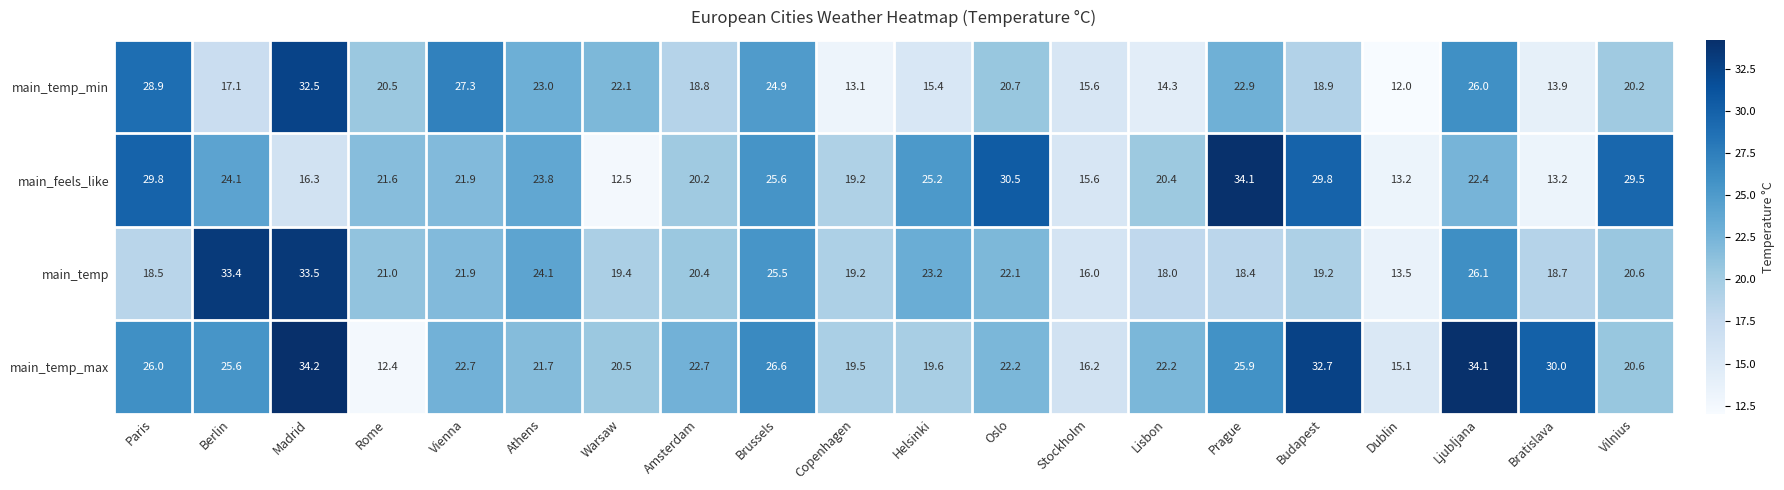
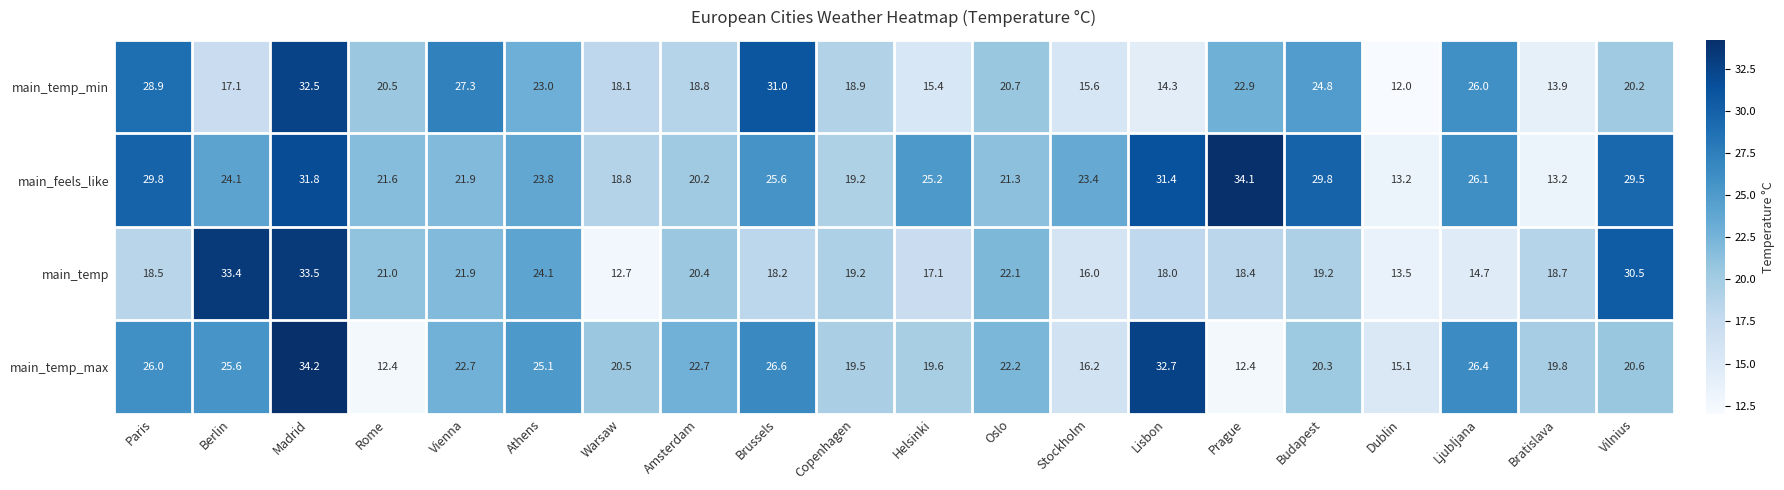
  {
    "main_temp_min": {
      "Paris": 28.9,
      "Berlin": 17.1,
      "Madrid": 32.5,
      "Rome": 20.5,
      "Vienna": 27.3,
      "Athens": 23.0,
-     "Warsaw": 22.1,
+     "Warsaw": 18.1,
      "Amsterdam": 18.8,
-     "Brussels": 24.9,
-     "Copenhagen": 13.1,
+     "Brussels": 31.0,
+     "Copenhagen": 18.9,
      "Helsinki": 15.4,
      "Oslo": 20.7,
      "Stockholm": 15.6,
      "Lisbon": 14.3,
      "Prague": 22.9,
-     "Budapest": 18.9,
+     "Budapest": 24.8,
      "Dublin": 12.0,
      "Ljubljana": 26.0,
      "Bratislava": 13.9,
      "Vilnius": 20.2
    },
    "main_feels_like": {
      "Paris": 29.8,
      "Berlin": 24.1,
-     "Madrid": 16.3,
+     "Madrid": 31.8,
      "Rome": 21.6,
      "Vienna": 21.9,
      "Athens": 23.8,
-     "Warsaw": 12.5,
+     "Warsaw": 18.8,
      "Amsterdam": 20.2,
      "Brussels": 25.6,
      "Copenhagen": 19.2,
      "Helsinki": 25.2,
-     "Oslo": 30.5,
-     "Stockholm": 15.6,
-     "Lisbon": 20.4,
+     "Oslo": 21.3,
+     "Stockholm": 23.4,
+     "Lisbon": 31.4,
      "Prague": 34.1,
      "Budapest": 29.8,
      "Dublin": 13.2,
-     "Ljubljana": 22.4,
+     "Ljubljana": 26.1,
      "Bratislava": 13.2,
      "Vilnius": 29.5
    },
    "main_temp": {
      "Paris": 18.5,
      "Berlin": 33.4,
      "Madrid": 33.5,
      "Rome": 21.0,
      "Vienna": 21.9,
      "Athens": 24.1,
-     "Warsaw": 19.4,
+     "Warsaw": 12.7,
      "Amsterdam": 20.4,
-     "Brussels": 25.5,
+     "Brussels": 18.2,
      "Copenhagen": 19.2,
-     "Helsinki": 23.2,
+     "Helsinki": 17.1,
      "Oslo": 22.1,
      "Stockholm": 16.0,
      "Lisbon": 18.0,
      "Prague": 18.4,
      "Budapest": 19.2,
      "Dublin": 13.5,
-     "Ljubljana": 26.1,
+     "Ljubljana": 14.7,
      "Bratislava": 18.7,
-     "Vilnius": 20.6
+     "Vilnius": 30.5
    },
    "main_temp_max": {
      "Paris": 26.0,
      "Berlin": 25.6,
      "Madrid": 34.2,
      "Rome": 12.4,
      "Vienna": 22.7,
-     "Athens": 21.7,
+     "Athens": 25.1,
      "Warsaw": 20.5,
      "Amsterdam": 22.7,
      "Brussels": 26.6,
      "Copenhagen": 19.5,
      "Helsinki": 19.6,
      "Oslo": 22.2,
      "Stockholm": 16.2,
-     "Lisbon": 22.2,
-     "Prague": 25.9,
-     "Budapest": 32.7,
+     "Lisbon": 32.7,
+     "Prague": 12.4,
+     "Budapest": 20.3,
      "Dublin": 15.1,
-     "Ljubljana": 34.1,
-     "Bratislava": 30.0,
+     "Ljubljana": 26.4,
+     "Bratislava": 19.8,
      "Vilnius": 20.6
    }
  }
